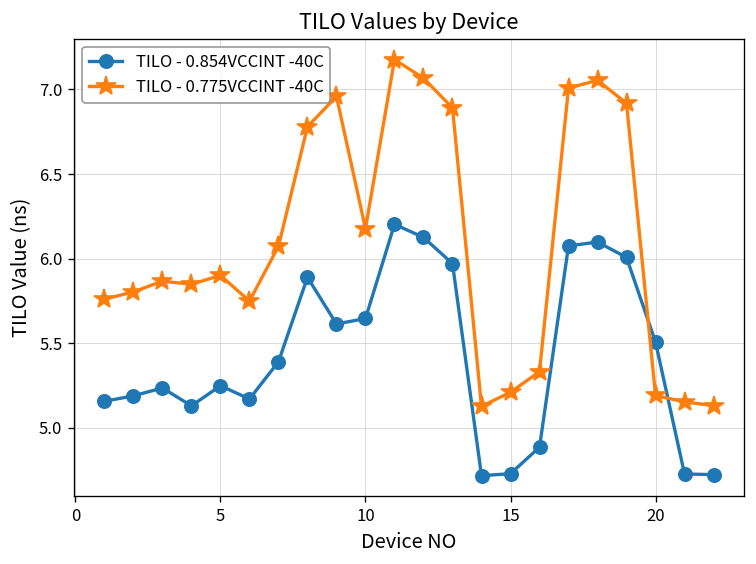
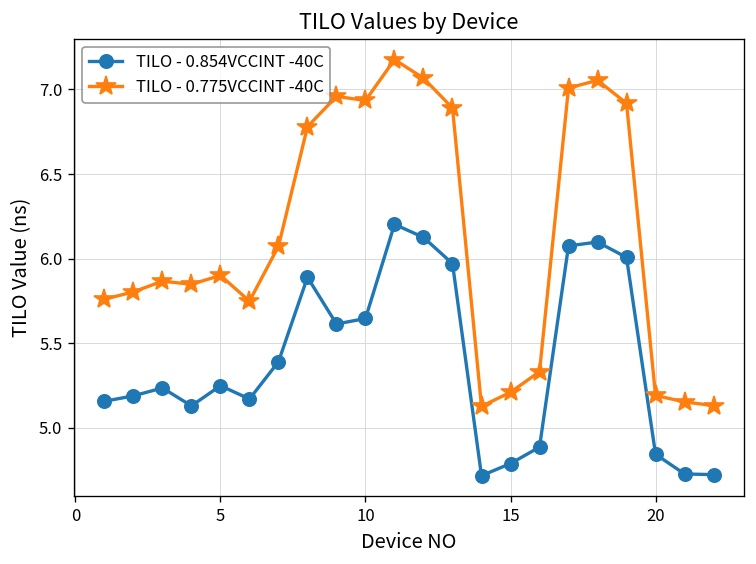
  {
    "TILO - 0.854VCCINT -40C": {
      "5": 5.25,
      "10": 5.65,
-     "15": 4.73,
-     "20": 5.51
+     "15": 4.79,
+     "20": 4.85
    },
    "TILO - 0.775VCCINT -40C": {
      "5": 5.90,
-     "10": 6.18,
+     "10": 6.93,
      "15": 5.21,
      "20": 5.19
    }
  }
